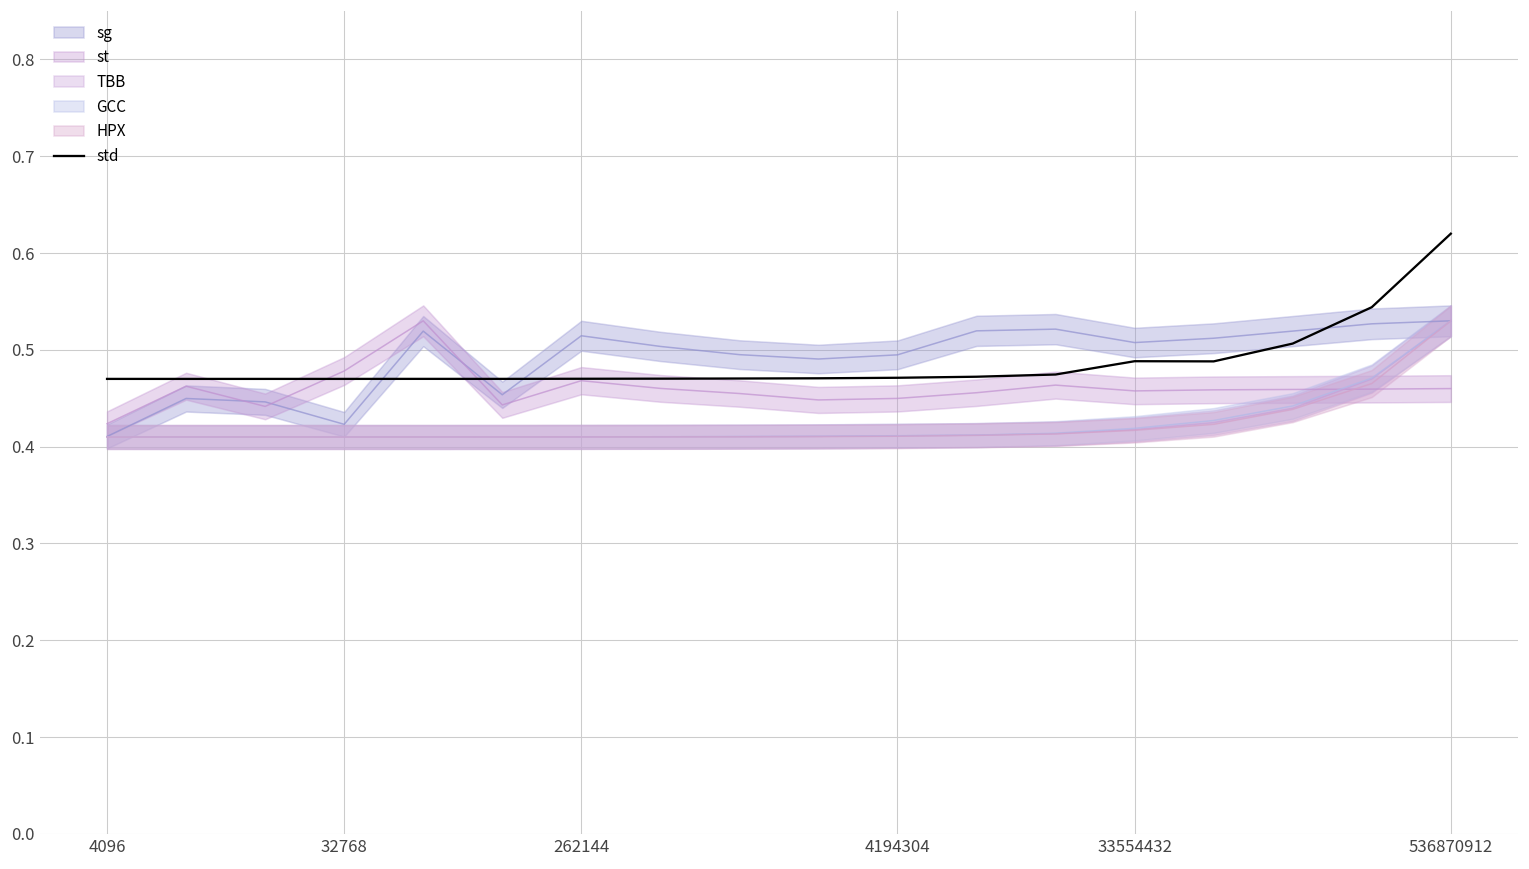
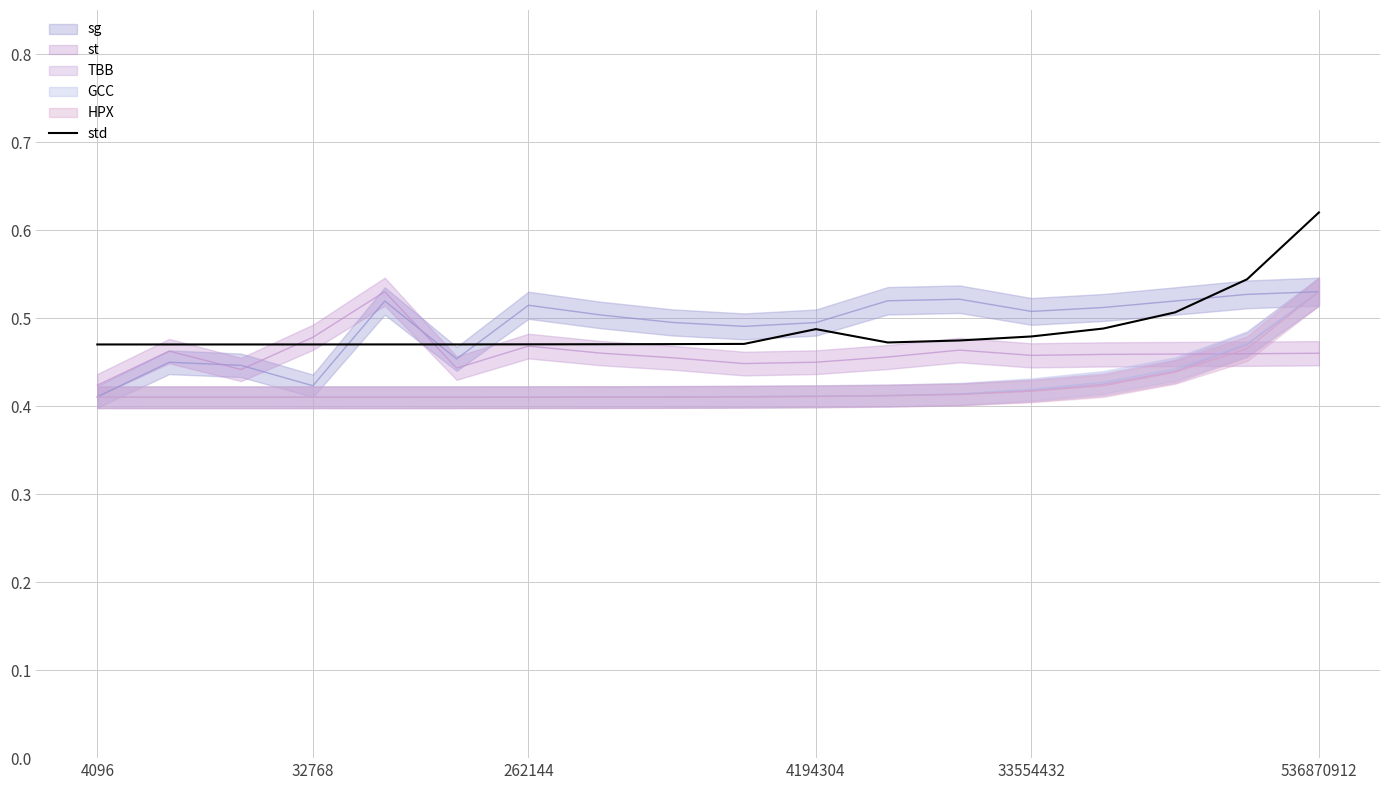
  {
    "std": {
      "4096": 0.47,
      "32768": 0.47,
-     "4194304": 0.47,
-     "33554432": 0.49,
+     "4194304": 0.49,
+     "33554432": 0.48,
      "536870912": 0.62
    }
  }
